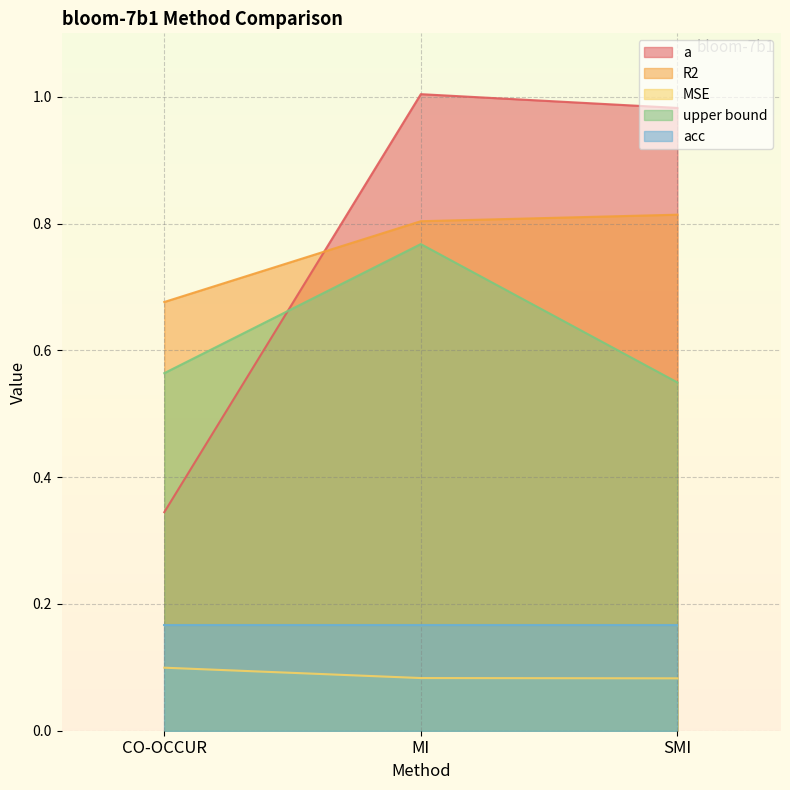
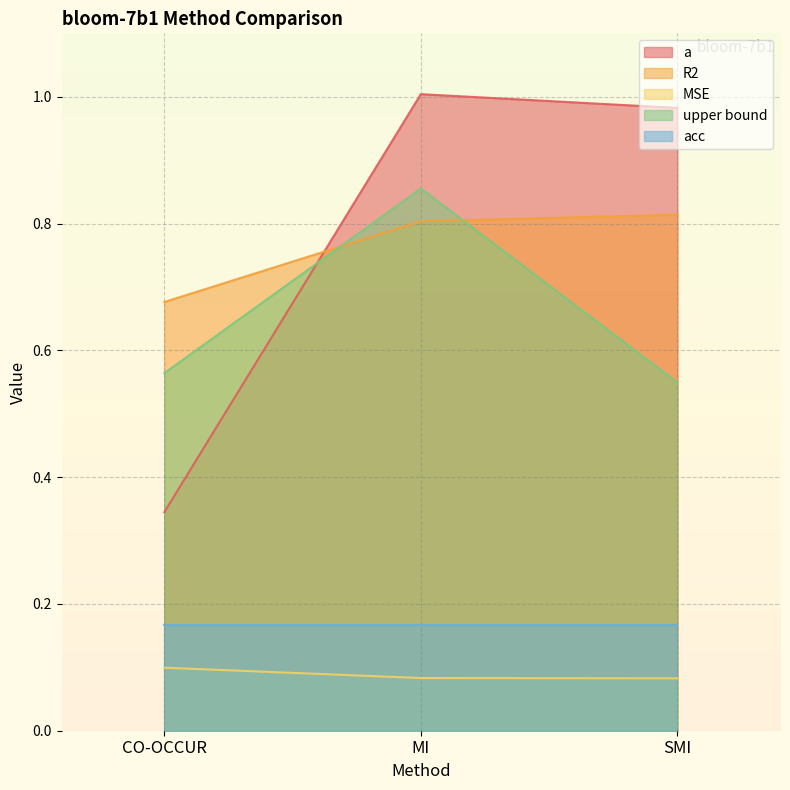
  {
    "a": {
      "CO-OCCUR": 0.34,
      "MI": 1.00
    },
    "upper bound": {
      "CO-OCCUR": 0.56,
-     "MI": 0.77,
+     "MI": 0.86,
      "SMI": 0.55
    },
    "acc": {
      "CO-OCCUR": 0.17,
      "MI": 0.17,
      "SMI": 0.17
    }
  }
